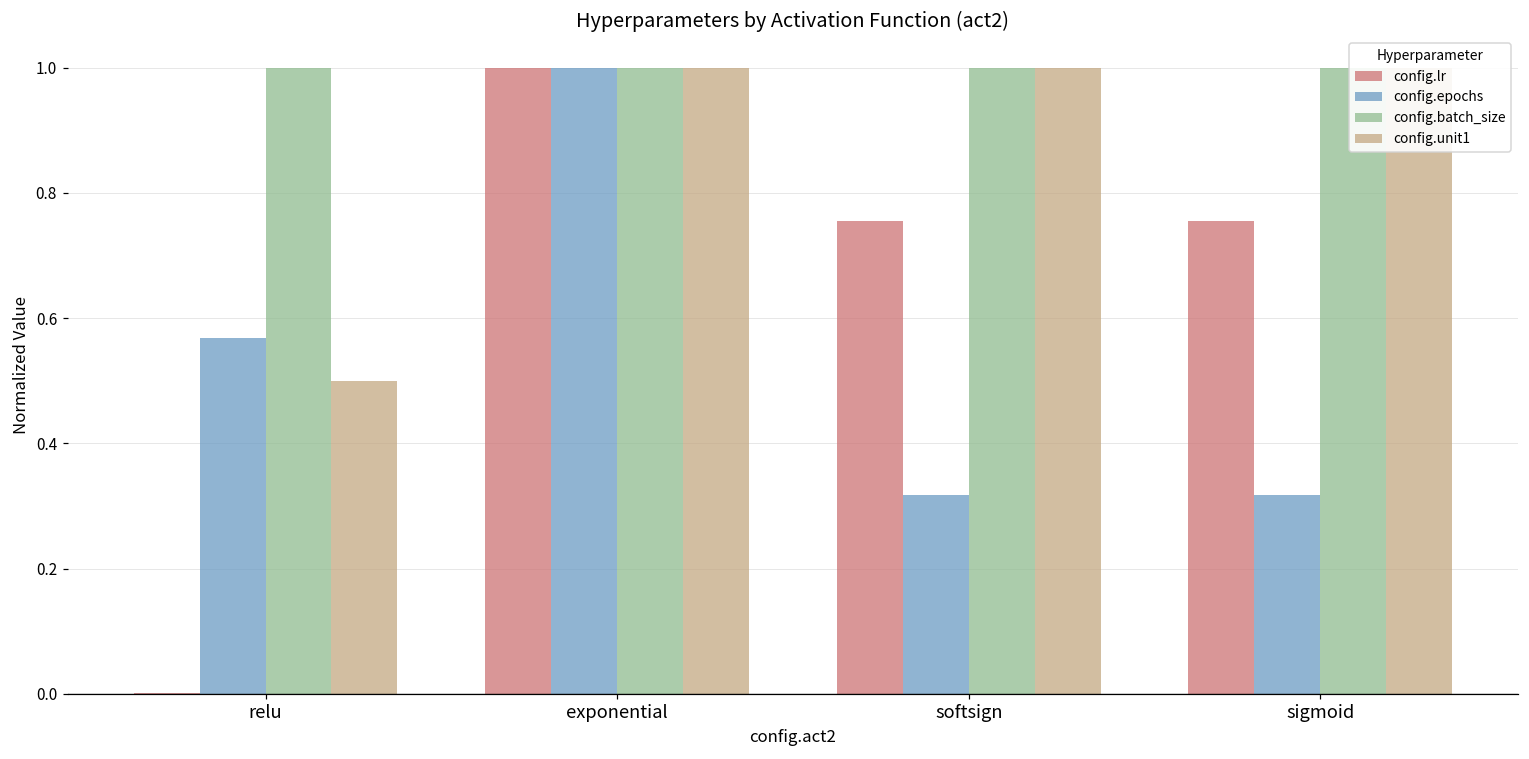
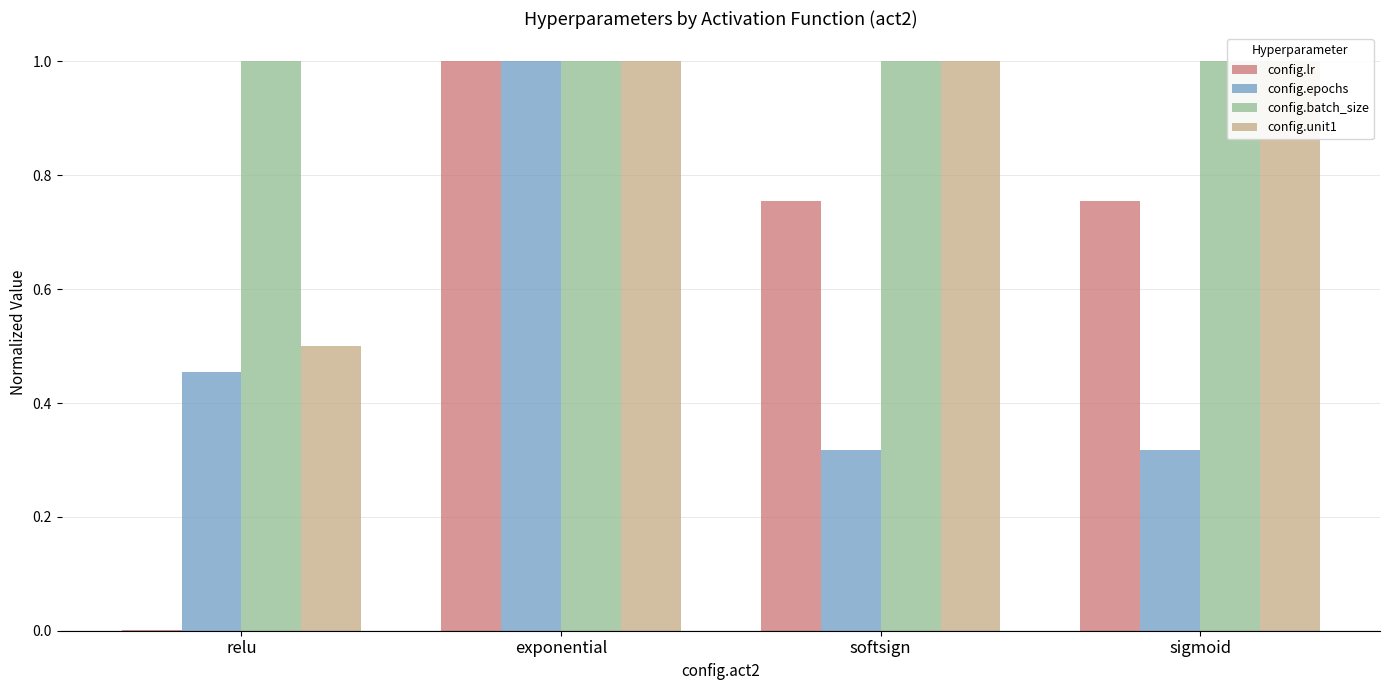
  {
    "config.epochs": {
-     "relu": 0.57,
+     "relu": 0.45,
      "exponential": 1.00,
      "softsign": 0.32,
      "sigmoid": 0.32
    }
  }
